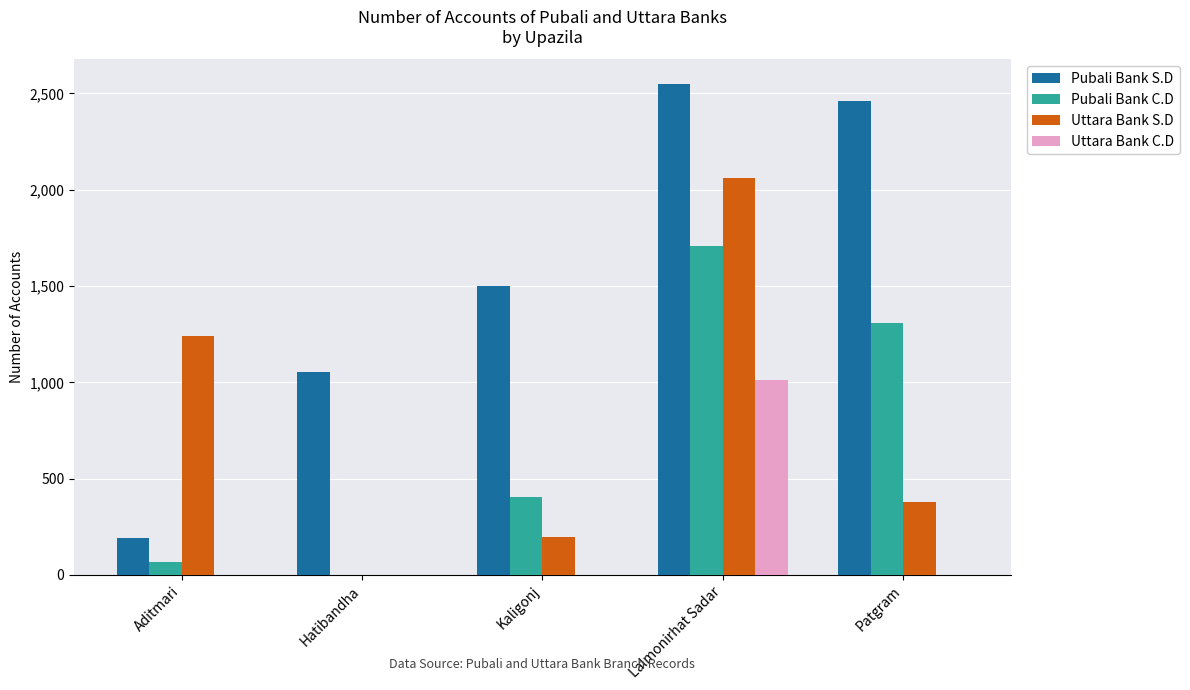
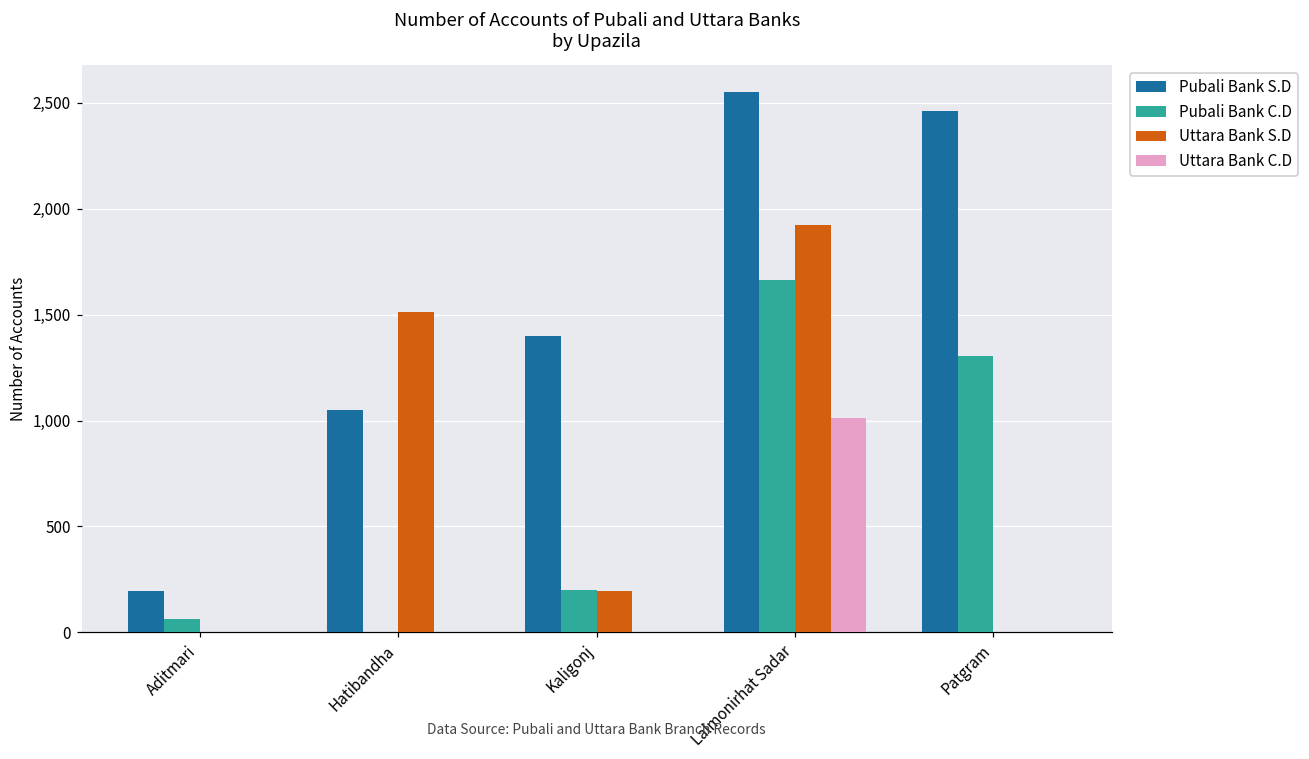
  {
    "Pubali Bank S.D": {
      "Aditmari": "190",
      "Hatibandha": "1,050",
-     "Kaligonj": "1,500",
+     "Kaligonj": "1,400",
      "Lalmonirhat Sadar": "2,550",
      "Patgram": "2,460"
    },
    "Pubali Bank C.D": {
      "Aditmari": "70",
      "Hatibandha": "0",
-     "Kaligonj": "400",
-     "Lalmonirhat Sadar": "1,710",
+     "Kaligonj": "200",
+     "Lalmonirhat Sadar": "1,660",
      "Patgram": "1,310"
    },
    "Uttara Bank S.D": {
-     "Aditmari": "1,240",
-     "Hatibandha": "0",
+     "Aditmari": "0",
+     "Hatibandha": "1,510",
      "Kaligonj": "200",
-     "Lalmonirhat Sadar": "2,060",
-     "Patgram": "380"
+     "Lalmonirhat Sadar": "1,920",
+     "Patgram": "0"
    },
    "Uttara Bank C.D": {
      "Aditmari": "0",
      "Hatibandha": "0",
      "Kaligonj": "0",
      "Lalmonirhat Sadar": "1,010",
      "Patgram": "0"
    }
  }
